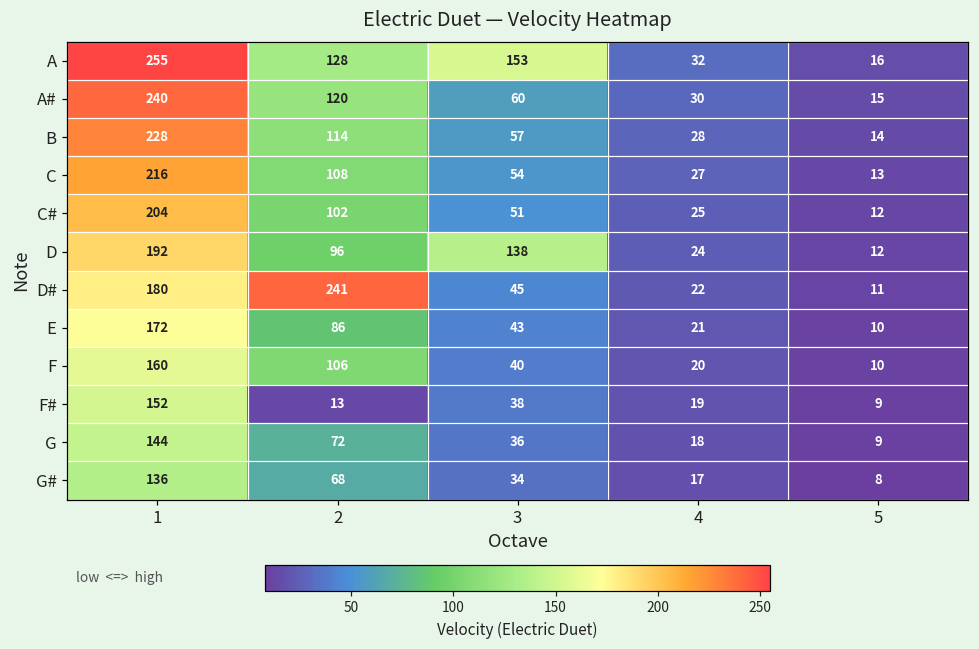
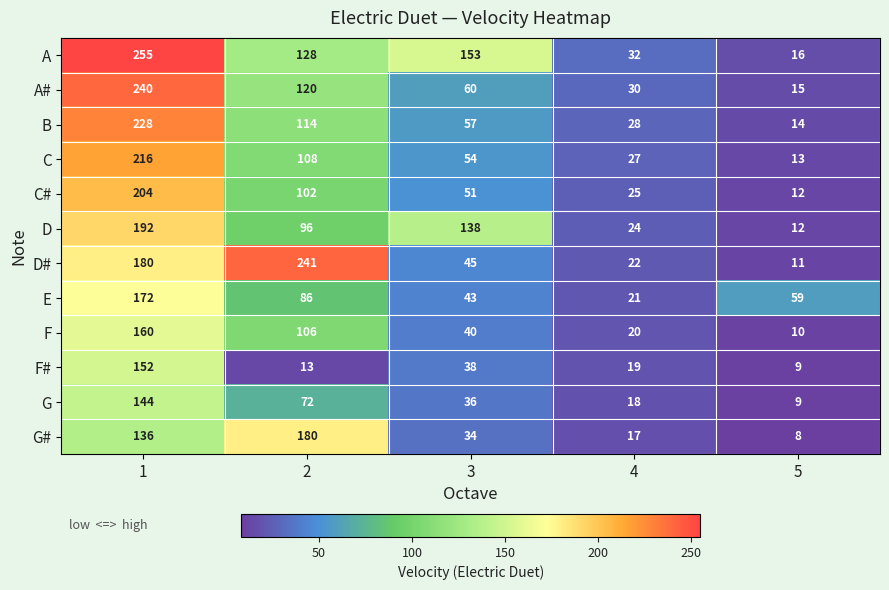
  {
    "A": {
      "1": 255,
      "2": 128,
      "3": 153,
      "4": 32,
      "5": 16
    },
    "A#": {
      "1": 240,
      "2": 120,
      "3": 60,
      "4": 30,
      "5": 15
    },
    "B": {
      "1": 228,
      "2": 114,
      "3": 57,
      "4": 28,
      "5": 14
    },
    "C": {
      "1": 216,
      "2": 108,
      "3": 54,
      "4": 27,
      "5": 13
    },
    "C#": {
      "1": 204,
      "2": 102,
      "3": 51,
      "4": 25,
      "5": 12
    },
    "D": {
      "1": 192,
      "2": 96,
      "3": 138,
      "4": 24,
      "5": 12
    },
    "D#": {
      "1": 180,
      "2": 241,
      "3": 45,
      "4": 22,
      "5": 11
    },
    "E": {
      "1": 172,
      "2": 86,
      "3": 43,
      "4": 21,
-     "5": 10
+     "5": 59
    },
    "F": {
      "1": 160,
      "2": 106,
      "3": 40,
      "4": 20,
      "5": 10
    },
    "F#": {
      "1": 152,
      "2": 13,
      "3": 38,
      "4": 19,
      "5": 9
    },
    "G": {
      "1": 144,
      "2": 72,
      "3": 36,
      "4": 18,
      "5": 9
    },
    "G#": {
      "1": 136,
-     "2": 68,
+     "2": 180,
      "3": 34,
      "4": 17,
      "5": 8
    }
  }
